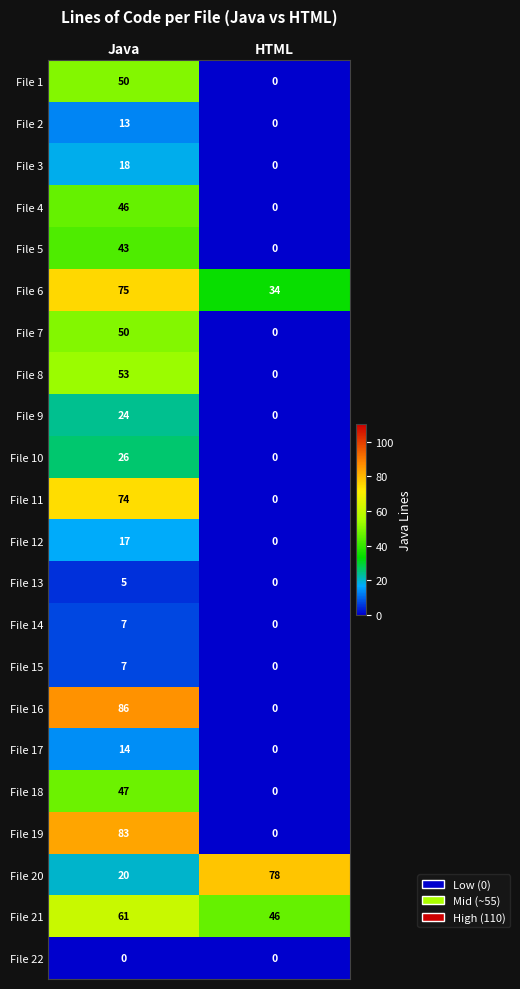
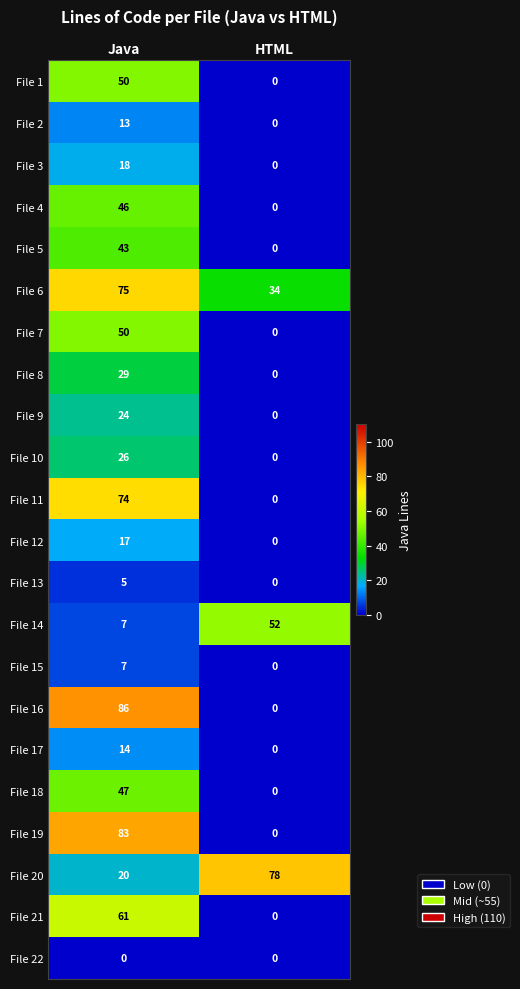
  {
    "File 1": {
      "Java": 50,
      "HTML": 0
    },
    "File 2": {
      "Java": 13,
      "HTML": 0
    },
    "File 3": {
      "Java": 18,
      "HTML": 0
    },
    "File 4": {
      "Java": 46,
      "HTML": 0
    },
    "File 5": {
      "Java": 43,
      "HTML": 0
    },
    "File 6": {
      "Java": 75,
      "HTML": 34
    },
    "File 7": {
      "Java": 50,
      "HTML": 0
    },
    "File 8": {
-     "Java": 53,
+     "Java": 29,
      "HTML": 0
    },
    "File 9": {
      "Java": 24,
      "HTML": 0
    },
    "File 10": {
      "Java": 26,
      "HTML": 0
    },
    "File 11": {
      "Java": 74,
      "HTML": 0
    },
    "File 12": {
      "Java": 17,
      "HTML": 0
    },
    "File 13": {
      "Java": 5,
      "HTML": 0
    },
    "File 14": {
      "Java": 7,
-     "HTML": 0
+     "HTML": 52
    },
    "File 15": {
      "Java": 7,
      "HTML": 0
    },
    "File 16": {
      "Java": 86,
      "HTML": 0
    },
    "File 17": {
      "Java": 14,
      "HTML": 0
    },
    "File 18": {
      "Java": 47,
      "HTML": 0
    },
    "File 19": {
      "Java": 83,
      "HTML": 0
    },
    "File 20": {
      "Java": 20,
      "HTML": 78
    },
    "File 21": {
      "Java": 61,
-     "HTML": 46
+     "HTML": 0
    },
    "File 22": {
      "Java": 0,
      "HTML": 0
    }
  }
